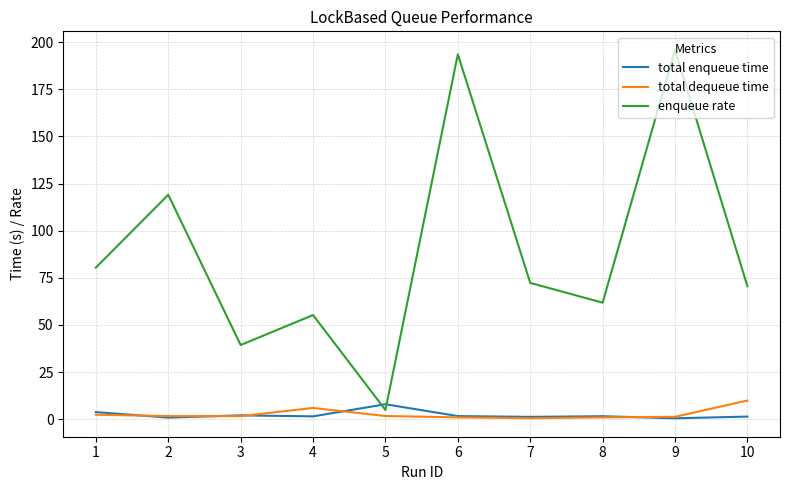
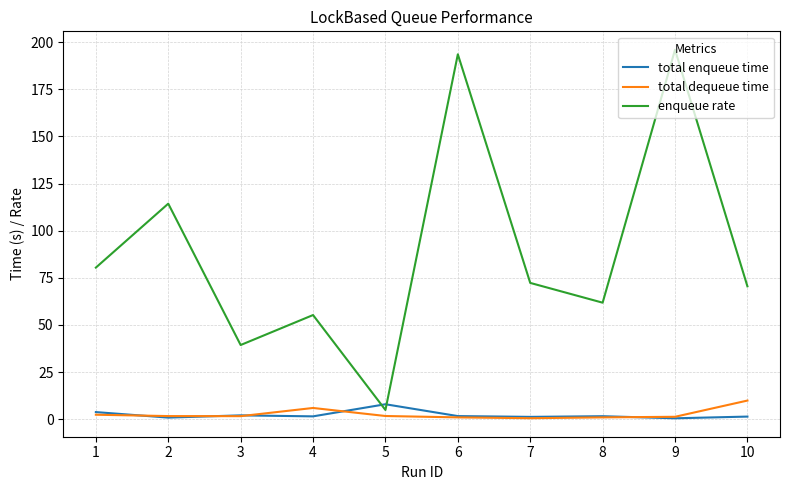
  {
    "total enqueue time": {
      "1": 4,
      "4": 2,
      "5": 8,
      "10": 1
    },
    "total dequeue time": {
      "1": 2,
      "4": 6,
      "5": 2,
      "10": 10
    },
    "enqueue rate": {
      "1": 80,
-     "2": 119,
+     "2": 114,
      "3": 39,
      "4": 55,
      "5": 5,
      "6": 194,
      "7": 72,
      "8": 62,
      "10": 71
    }
  }
